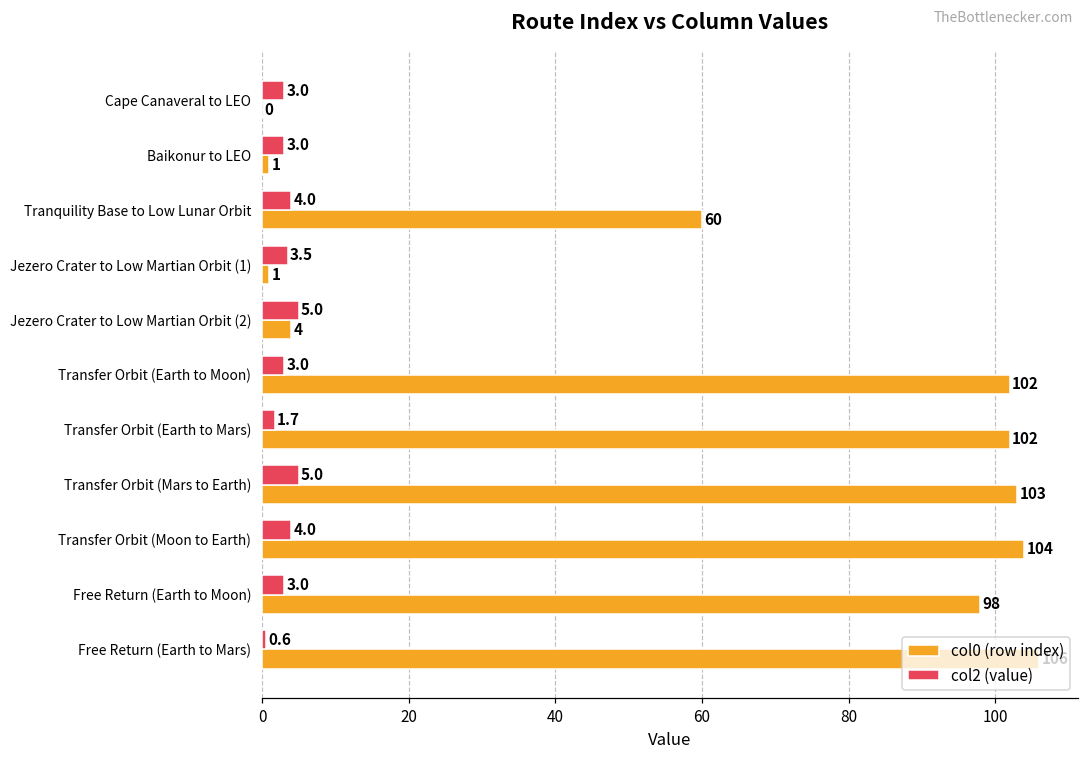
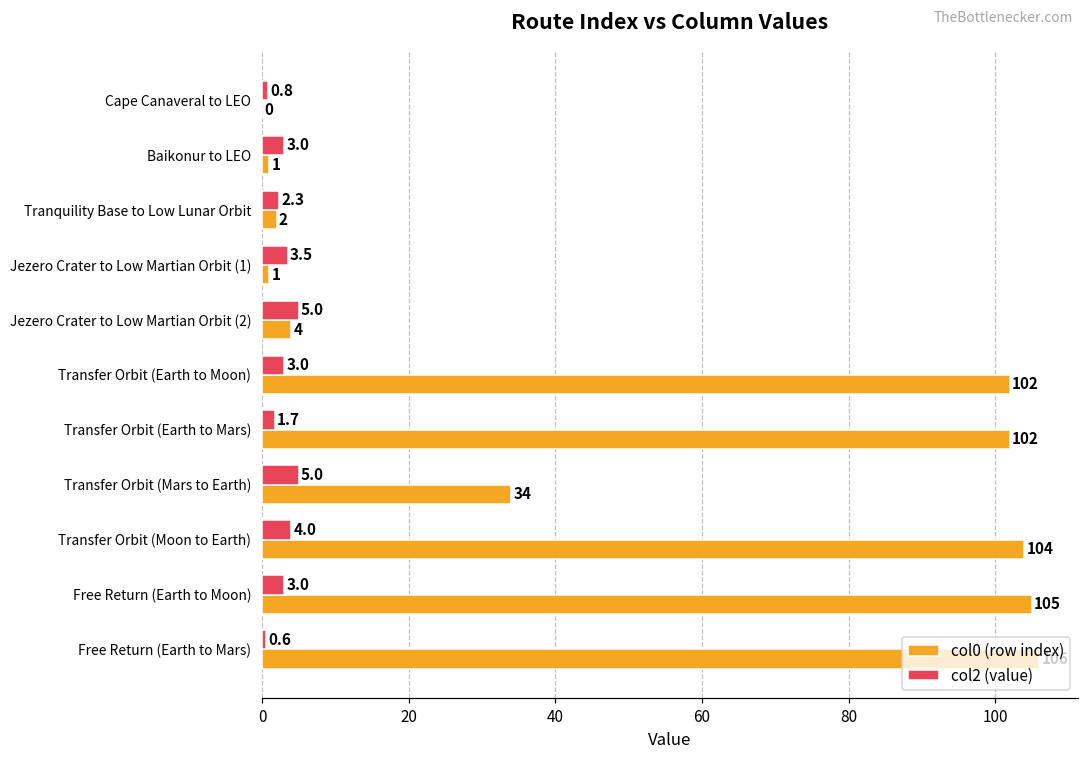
  {
    "col0 (row index)": {
      "Cape Canaveral to LEO": 0,
      "Baikonur to LEO": 1,
-     "Tranquility Base to Low Lunar Orbit": 60,
+     "Tranquility Base to Low Lunar Orbit": 2,
      "Jezero Crater to Low Martian Orbit (1)": 1,
      "Jezero Crater to Low Martian Orbit (2)": 4,
      "Transfer Orbit (Earth to Moon)": 102,
      "Transfer Orbit (Earth to Mars)": 102,
-     "Transfer Orbit (Mars to Earth)": 103,
+     "Transfer Orbit (Mars to Earth)": 34,
      "Transfer Orbit (Moon to Earth)": 104,
-     "Free Return (Earth to Moon)": 98
+     "Free Return (Earth to Moon)": 105
    },
    "col2 (value)": {
-     "Cape Canaveral to LEO": 3.0,
+     "Cape Canaveral to LEO": 0.8,
      "Baikonur to LEO": 3.0,
-     "Tranquility Base to Low Lunar Orbit": 4.0,
+     "Tranquility Base to Low Lunar Orbit": 2.3,
      "Jezero Crater to Low Martian Orbit (1)": 3.5,
      "Jezero Crater to Low Martian Orbit (2)": 5.0,
      "Transfer Orbit (Earth to Moon)": 3.0,
      "Transfer Orbit (Earth to Mars)": 1.7,
      "Transfer Orbit (Mars to Earth)": 5.0,
      "Transfer Orbit (Moon to Earth)": 4.0,
      "Free Return (Earth to Moon)": 3.0,
      "Free Return (Earth to Mars)": 0.6
    }
  }
